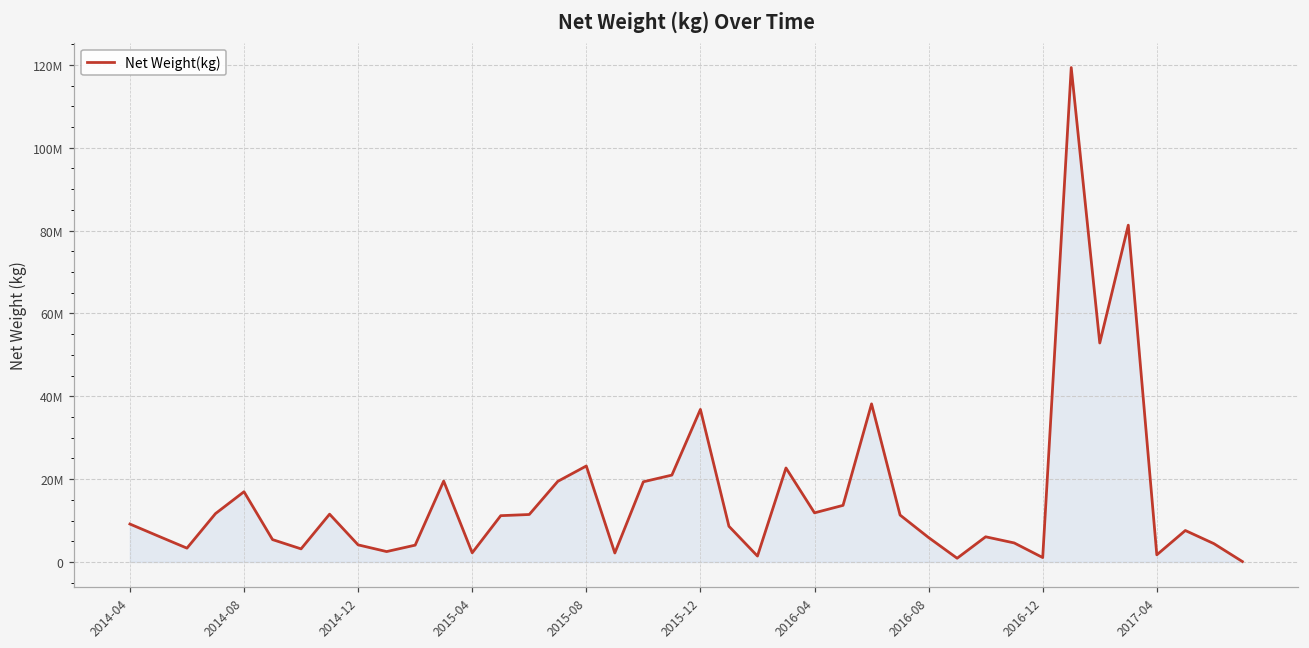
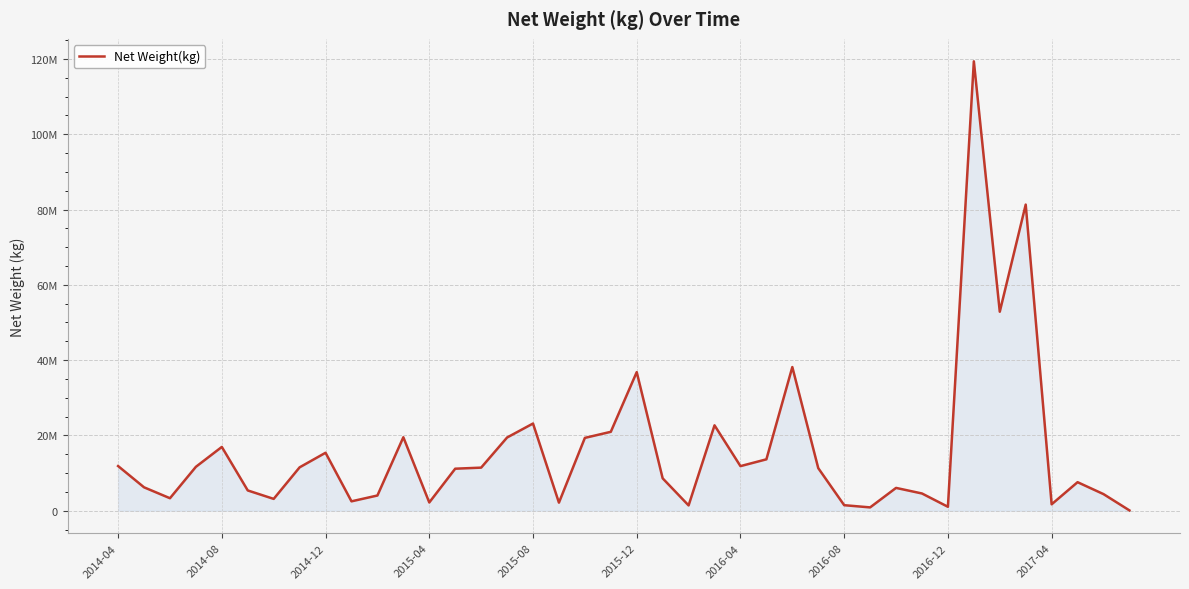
  {
-   "2014-04": 9000000,
+   "2014-04": 12000000,
    "2014-08": 17000000,
-   "2014-12": 4000000,
+   "2014-12": 15000000,
    "2015-04": 2000000,
    "2015-08": 23000000,
    "2015-12": 37000000,
    "2016-04": 12000000,
-   "2016-08": 6000000,
+   "2016-08": 1000000,
    "2016-12": 1000000,
    "2017-04": 2000000
  }
